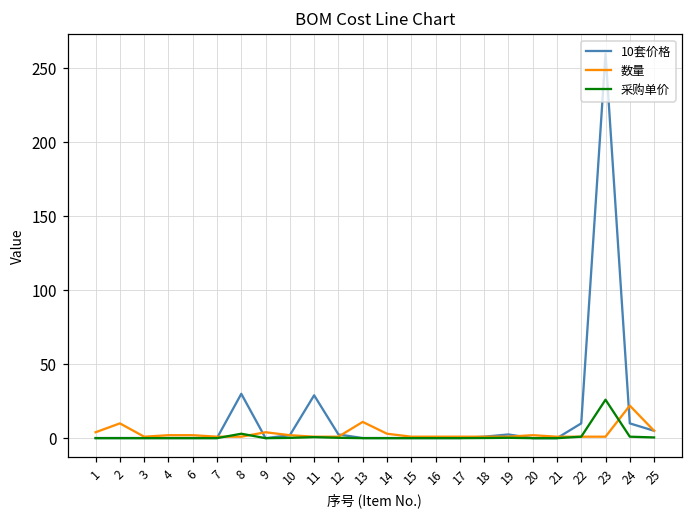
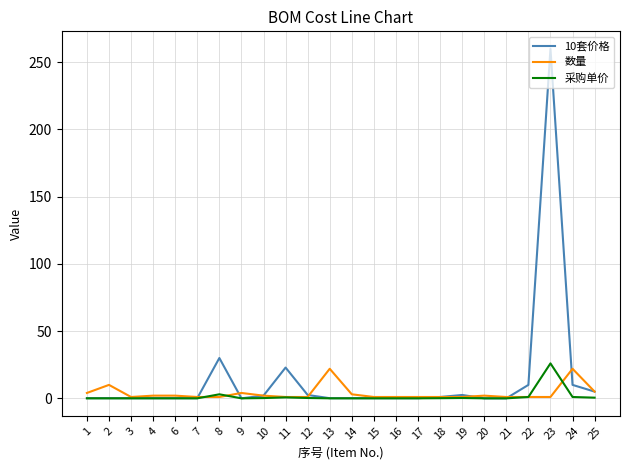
  {
    "10套价格": {
      "8": 30,
-     "11": 29,
+     "11": 23,
      "22": 10,
      "24": 10
    },
    "数量": {
      "1": 4,
      "2": 10,
      "4": 2,
      "6": 2,
      "8": 1,
      "9": 4,
-     "13": 11,
+     "13": 22,
      "14": 3,
      "20": 2,
      "23": 1,
      "24": 22
    },
    "采购单价": {
      "8": 3,
      "23": 26,
      "24": 1,
      "25": 1
    }
  }
